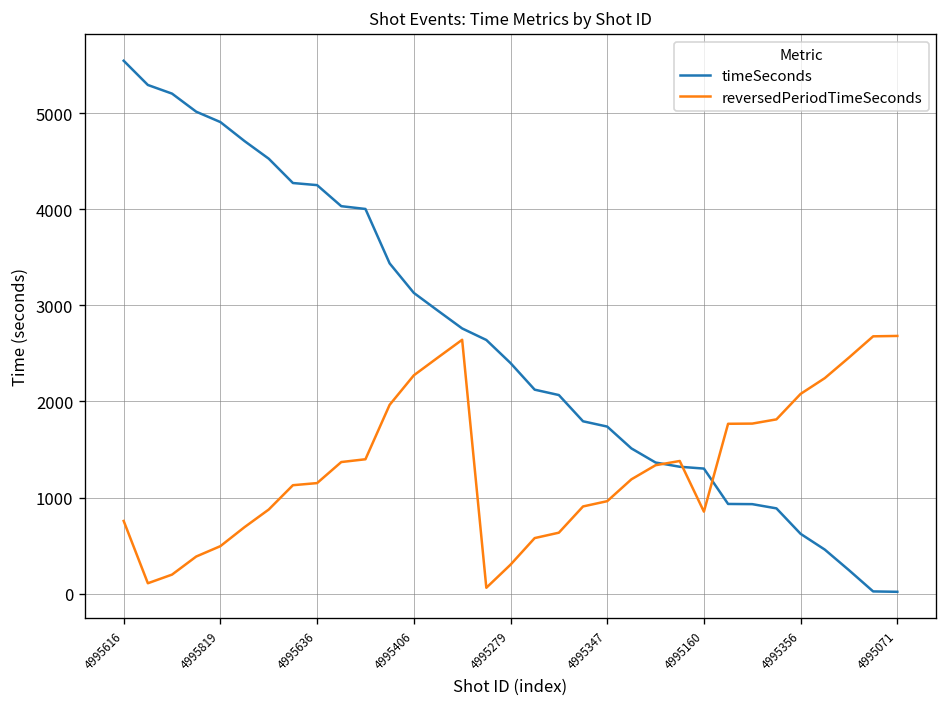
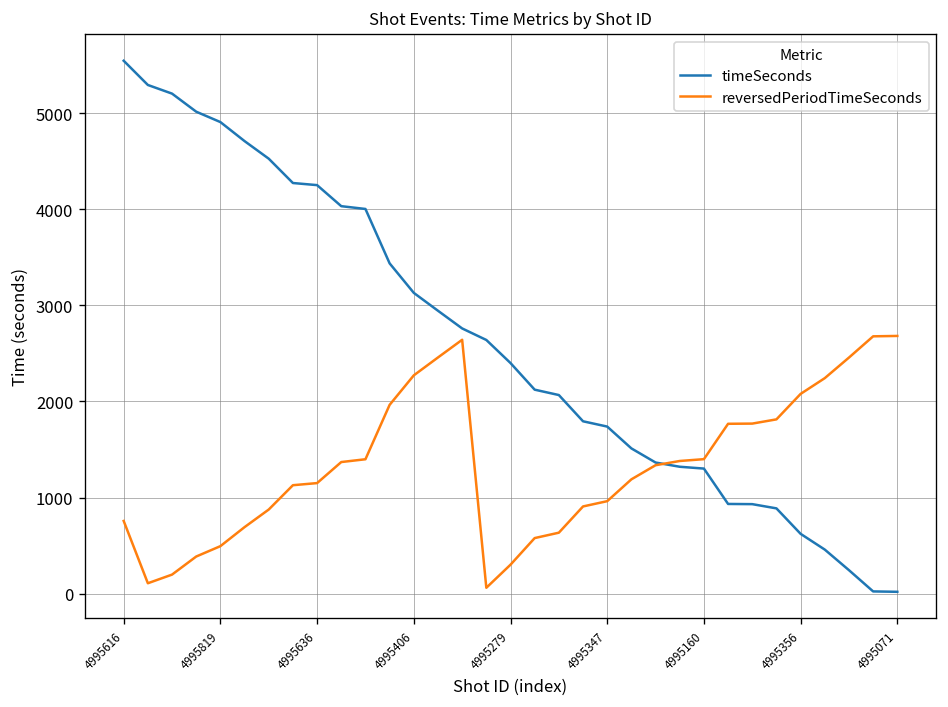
  {
    "timeSeconds": {
      "4995616": 5500,
      "4995819": 4900,
      "4995636": 4300,
      "4995406": 3100,
      "4995279": 2400,
      "4995347": 1700,
      "4995160": 1300,
      "4995356": 600,
      "4995071": 0
    },
    "reversedPeriodTimeSeconds": {
      "4995616": 800,
      "4995819": 500,
      "4995636": 1200,
      "4995406": 2300,
      "4995279": 300,
      "4995347": 1000,
-     "4995160": 900,
+     "4995160": 1400,
      "4995356": 2100,
      "4995071": 2700
    }
  }
